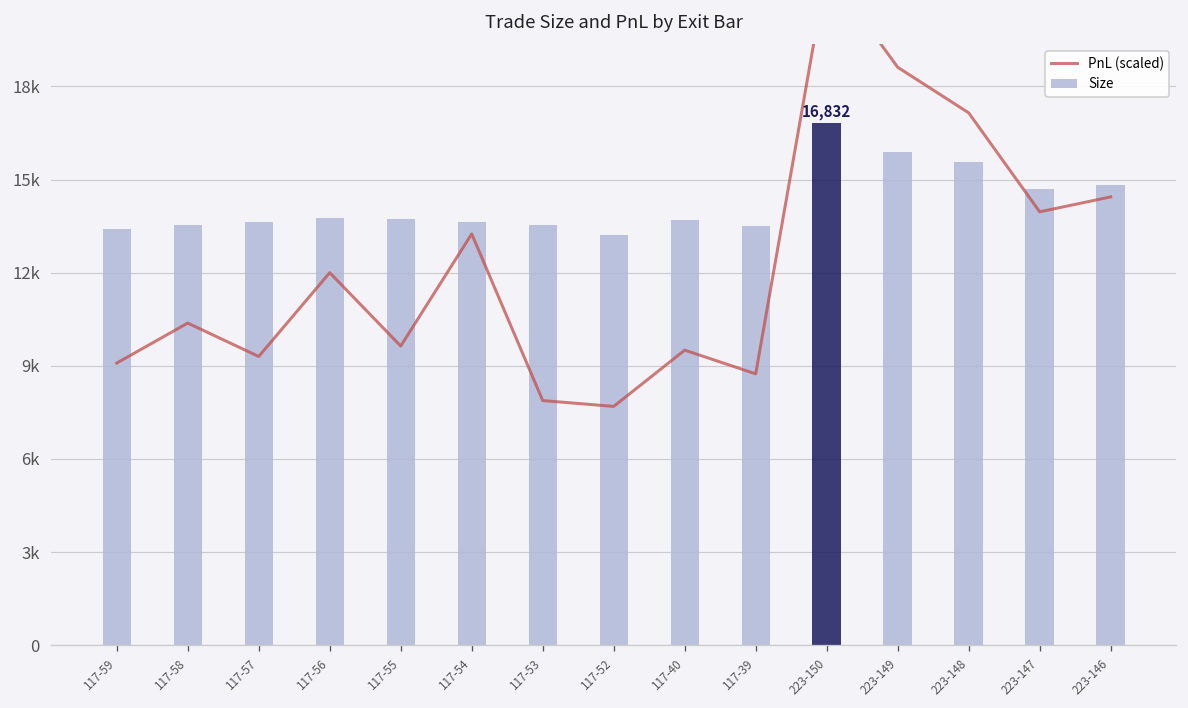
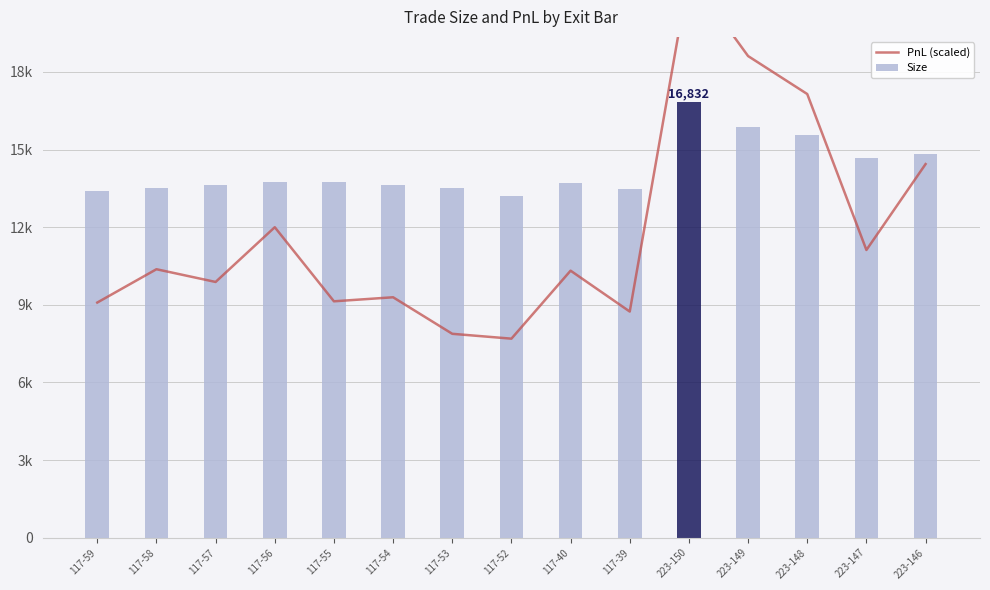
  {
    "PnL (scaled)": {
      "117-59": "9100",
      "117-58": "10400",
-     "117-57": "9300",
+     "117-57": "9900",
      "117-56": "12000",
-     "117-55": "9600",
-     "117-54": "13200",
+     "117-55": "9100",
+     "117-54": "9300",
      "117-53": "7900",
      "117-52": "7700",
-     "117-40": "9500",
+     "117-40": "10300",
      "117-39": "8700",
      "223-149": "18600",
      "223-148": "17100",
-     "223-147": "14000",
+     "223-147": "11100",
      "223-146": "14400"
    },
    "Size": {
      "223-150": "16,832"
    }
  }
